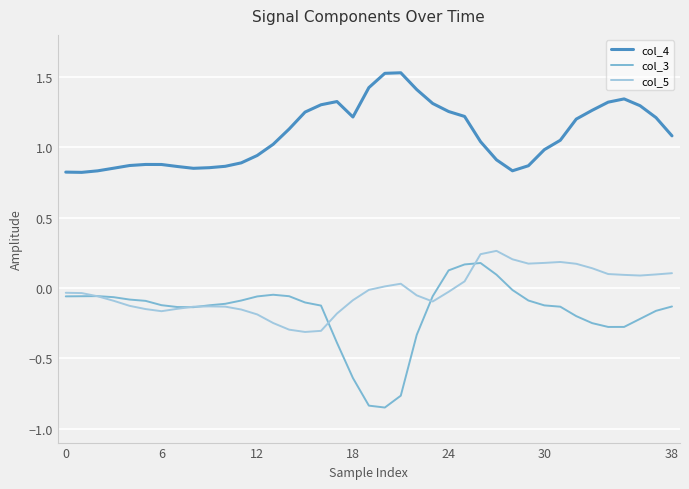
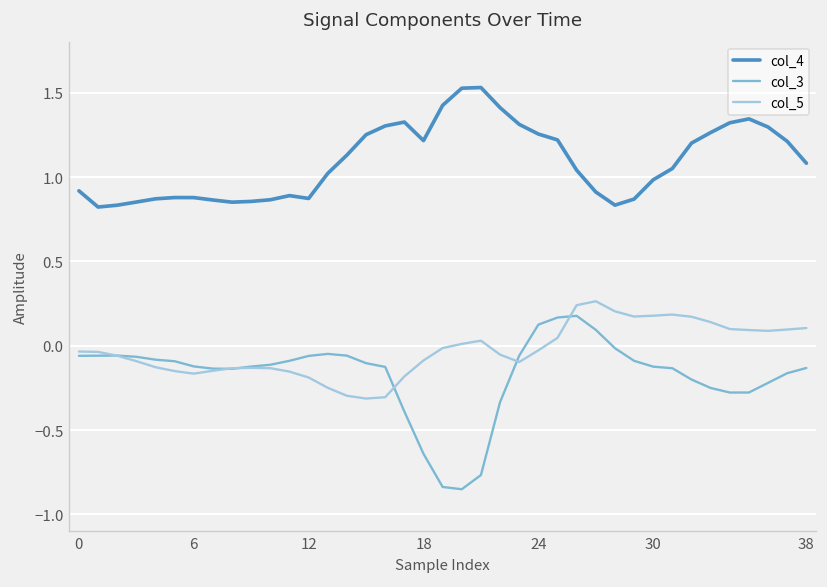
  {
    "col_4": {
-     "0": 0.82,
+     "0": 0.92,
      "6": 0.88,
-     "12": 0.94,
+     "12": 0.87,
      "18": 1.22,
      "24": 1.25,
      "30": 0.98,
      "38": 1.08
    }
  }
